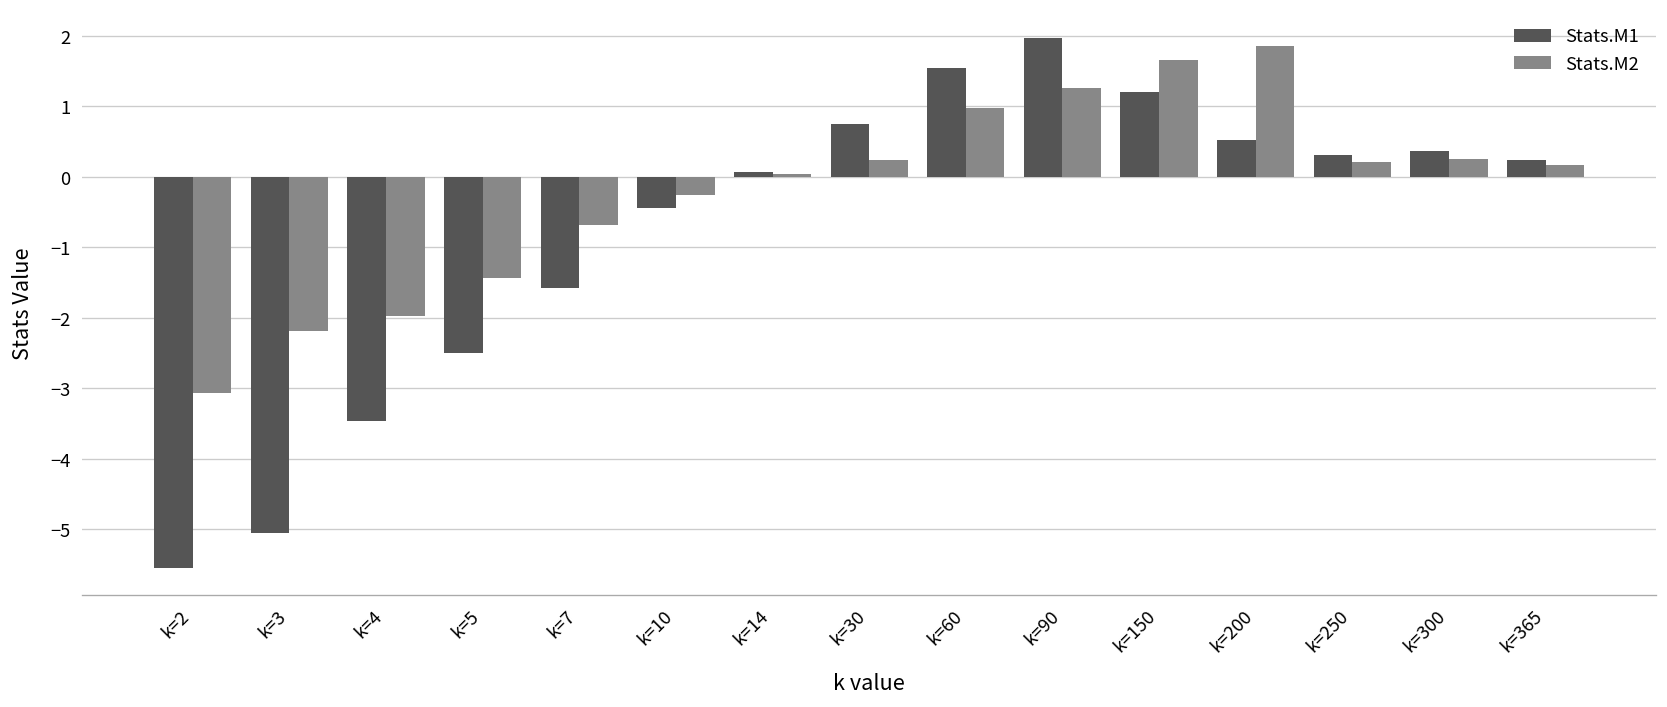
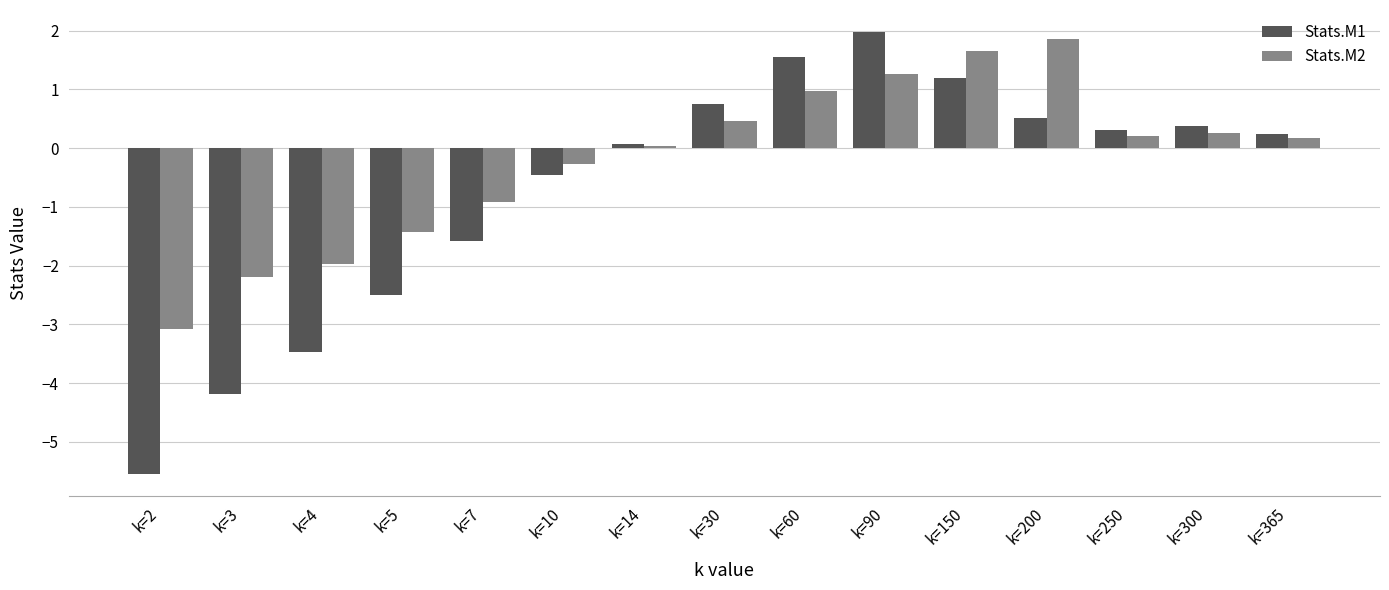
  {
    "Stats.M1": {
      "k=2": -5.5,
-     "k=3": -5.1,
+     "k=3": -4.2,
      "k=4": -3.5,
      "k=5": -2.5,
      "k=7": -1.6,
      "k=10": -0.4,
      "k=14": 0.1,
      "k=30": 0.7,
      "k=60": 1.5,
      "k=90": 2.0,
      "k=150": 1.2,
      "k=200": 0.5,
      "k=250": 0.3,
      "k=300": 0.4,
      "k=365": 0.2
    },
    "Stats.M2": {
      "k=2": -3.1,
      "k=3": -2.2,
      "k=4": -2.0,
      "k=5": -1.4,
-     "k=7": -0.7,
+     "k=7": -0.9,
      "k=10": -0.3,
-     "k=30": 0.2,
+     "k=30": 0.5,
      "k=60": 1.0,
      "k=90": 1.3,
      "k=150": 1.7,
      "k=200": 1.9,
      "k=250": 0.2,
      "k=300": 0.3,
      "k=365": 0.2
    }
  }
